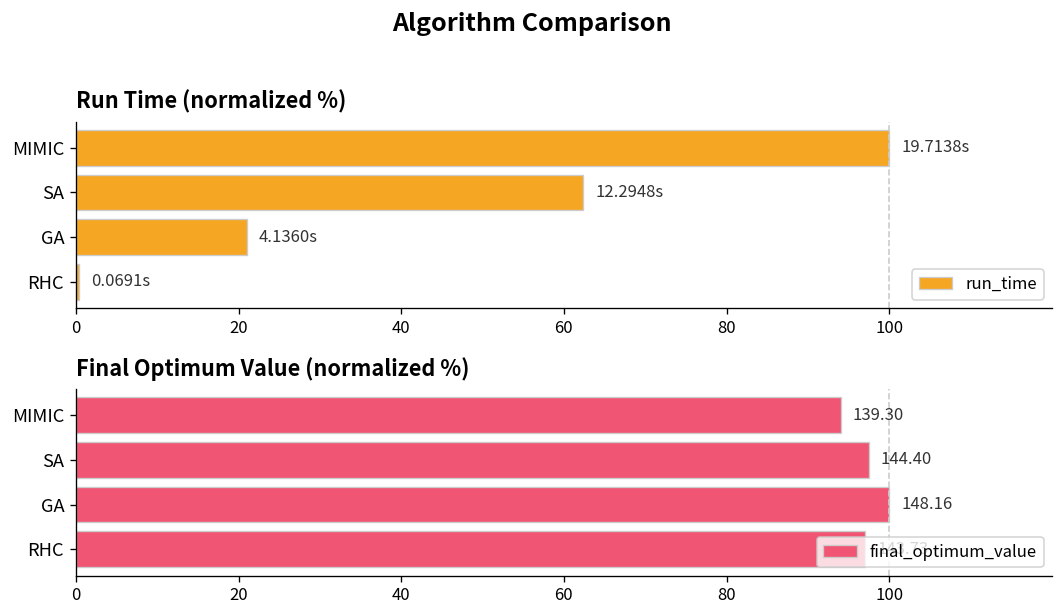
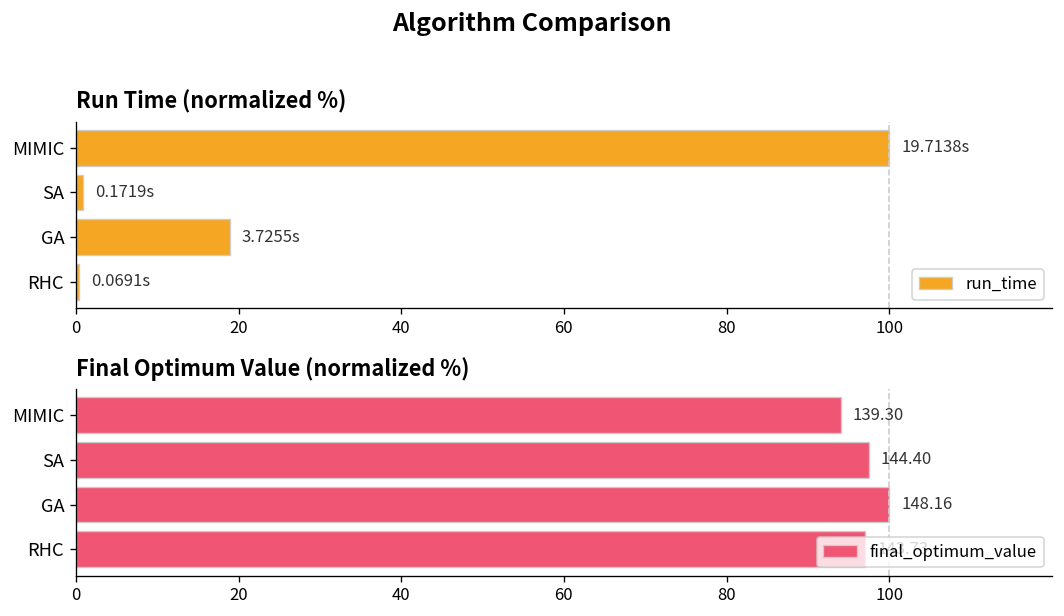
  {
    "Run Time (normalized %)": {
-     "SA": "12.2948s",
-     "GA": "4.1360s"
+     "SA": "0.1719s",
+     "GA": "3.7255s"
    }
  }
